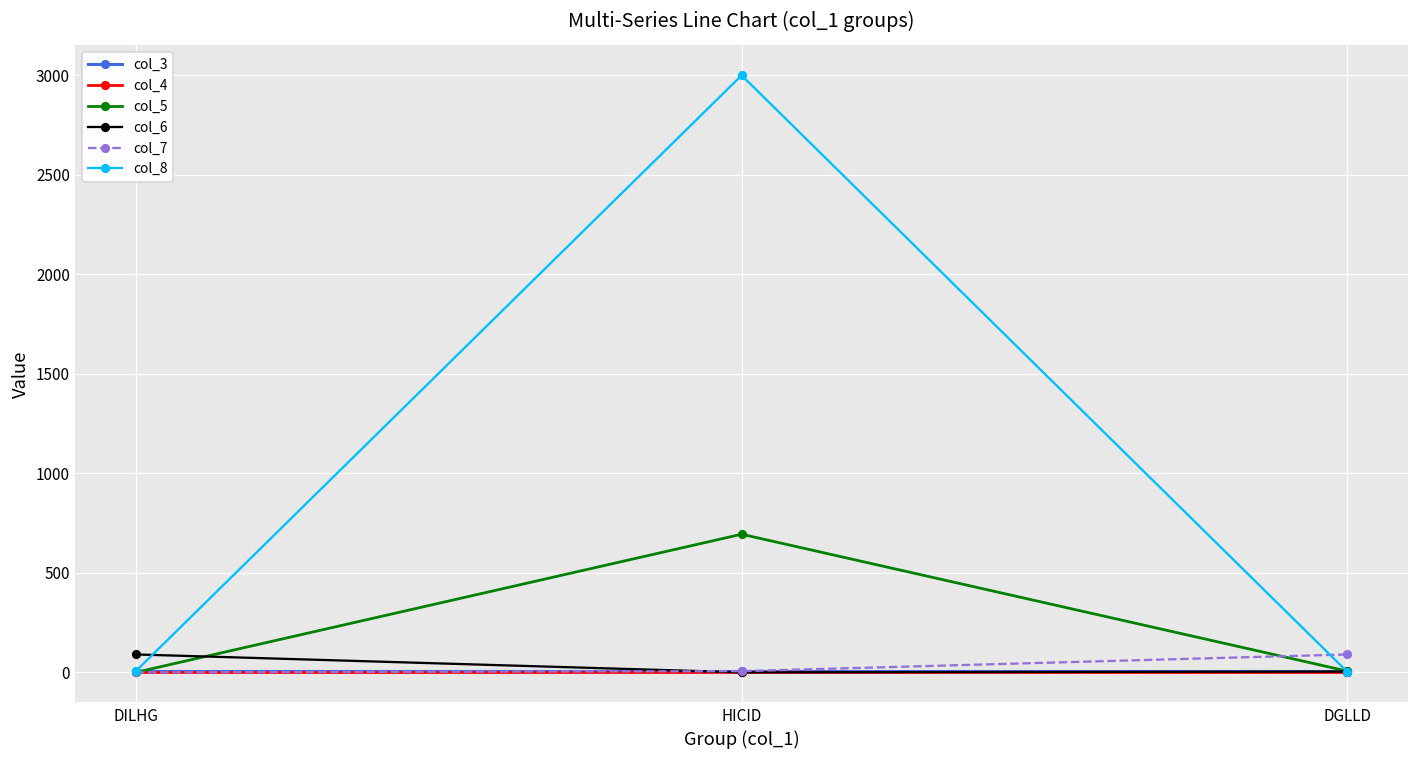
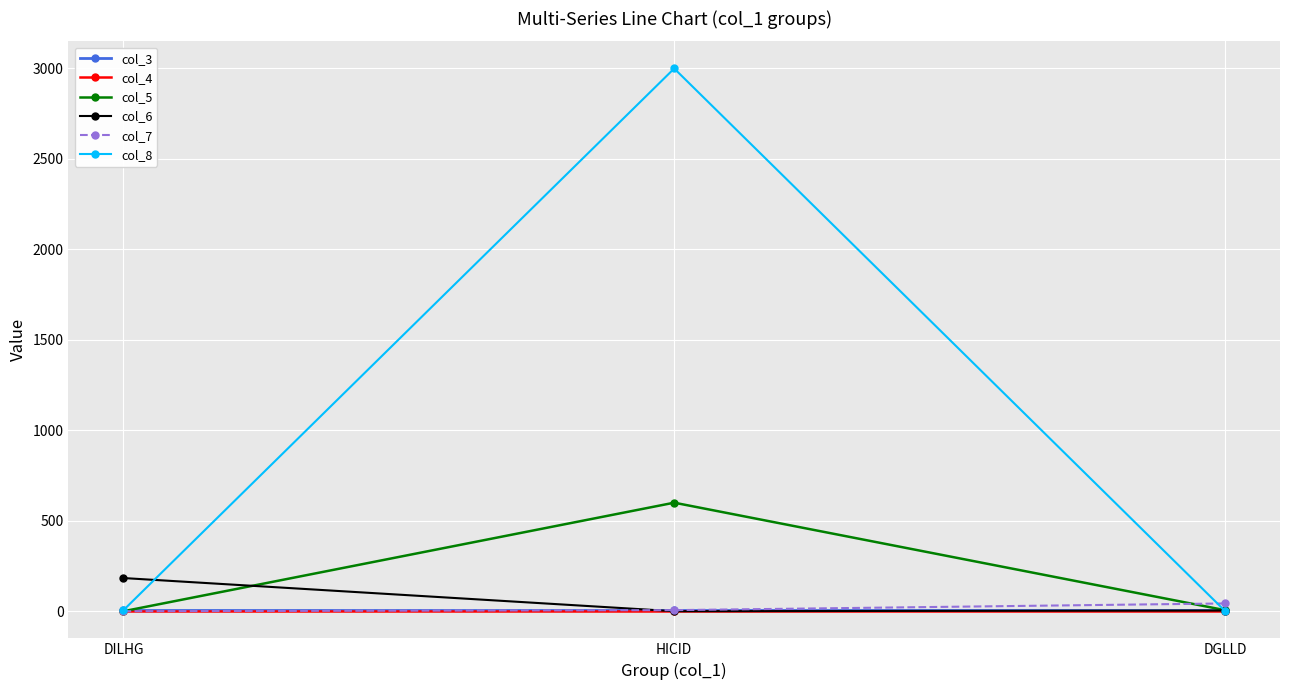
  {
    "col_5": {
-     "HICID": 690
+     "HICID": 600
    },
    "col_6": {
-     "DILHG": 90
+     "DILHG": 180
    },
    "col_7": {
-     "DGLLD": 90
+     "DGLLD": 40
    },
    "col_8": {
      "HICID": 3000
    }
  }
